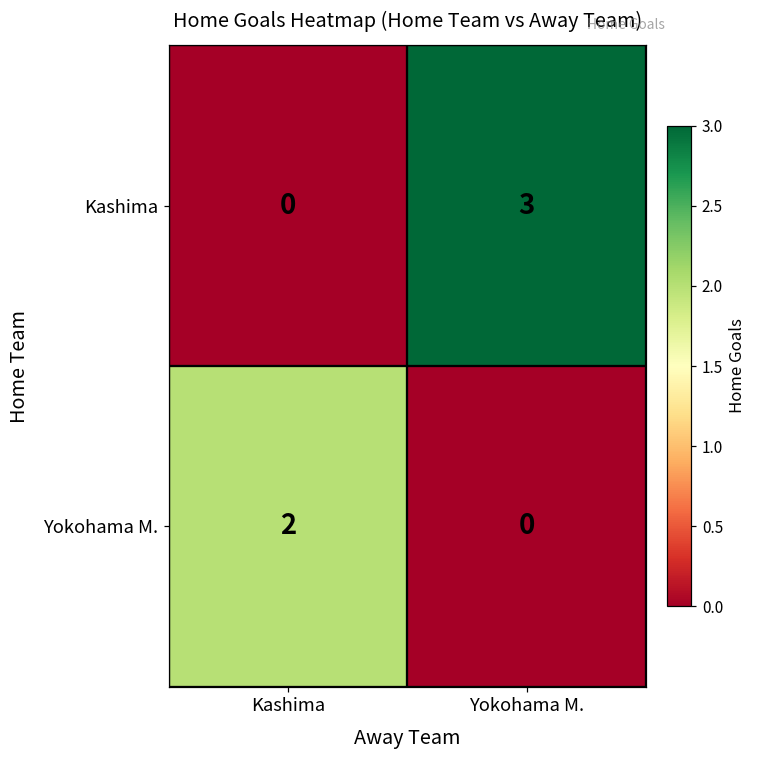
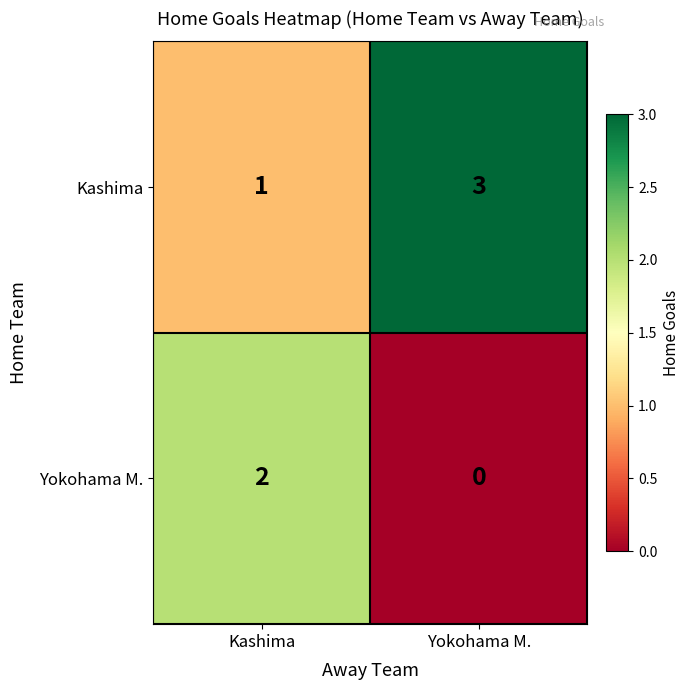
  {
    "Kashima": {
-     "Kashima": 0,
+     "Kashima": 1,
      "Yokohama M.": 3
    },
    "Yokohama M.": {
      "Kashima": 2,
      "Yokohama M.": 0
    }
  }
